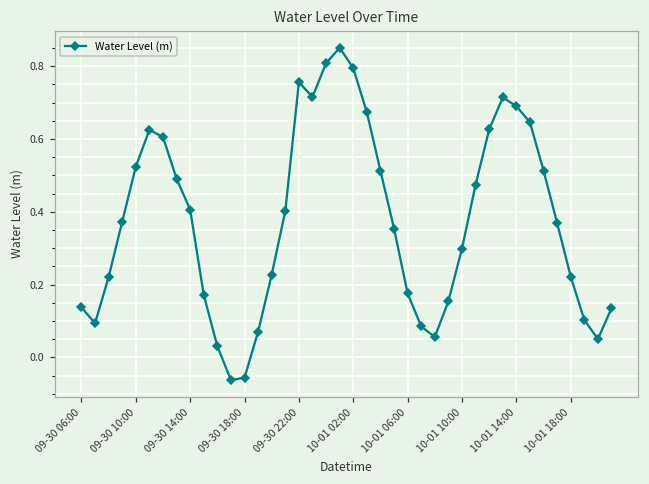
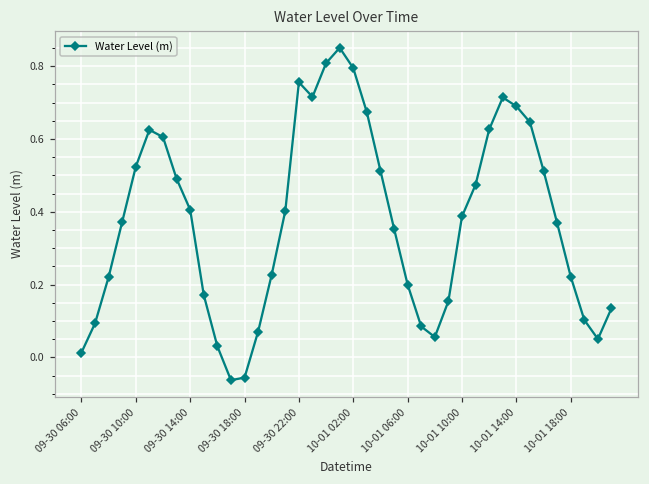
  {
-   "09-30 06:00": 0.14,
+   "09-30 06:00": 0.01,
    "09-30 10:00": 0.52,
    "09-30 14:00": 0.41,
    "09-30 18:00": -0.06,
    "09-30 22:00": 0.76,
    "10-01 02:00": 0.79,
-   "10-01 06:00": 0.18,
-   "10-01 10:00": 0.30,
+   "10-01 06:00": 0.20,
+   "10-01 10:00": 0.39,
    "10-01 14:00": 0.69,
    "10-01 18:00": 0.22
  }
